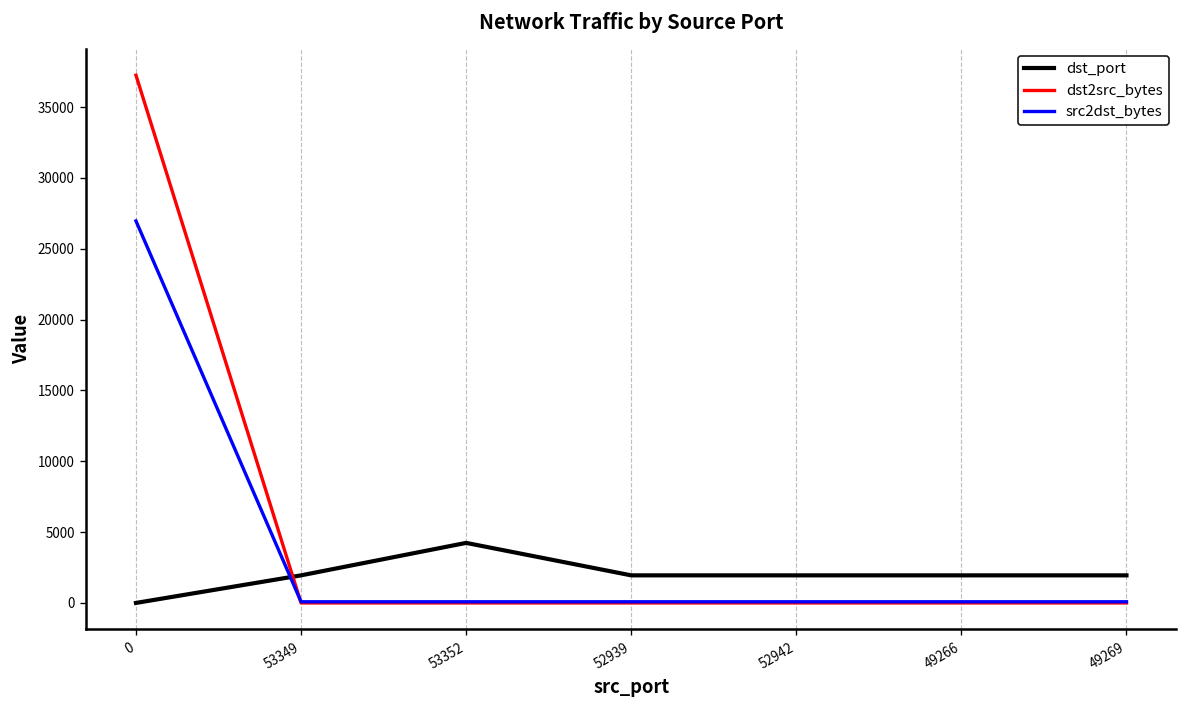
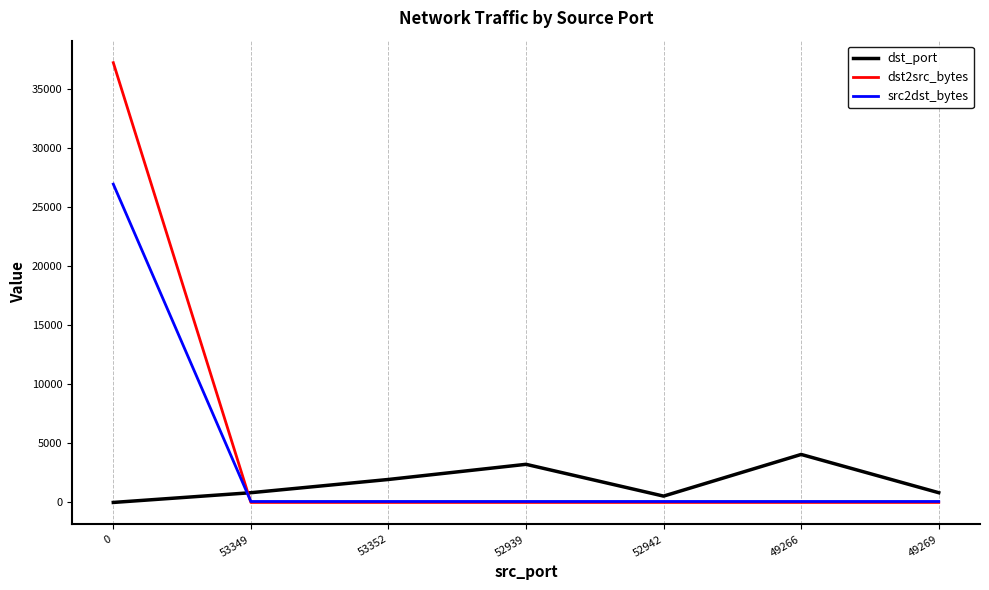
  {
    "dst_port": {
      "0": 0,
-     "53349": 1900,
-     "53352": 4200,
-     "52939": 1900,
-     "52942": 1900,
-     "49266": 1900,
-     "49269": 1900
+     "53349": 800,
+     "53352": 1900,
+     "52939": 3200,
+     "52942": 500,
+     "49266": 4100,
+     "49269": 800
    },
    "dst2src_bytes": {
      "0": 37300
    },
    "src2dst_bytes": {
      "0": 27000
    }
  }
